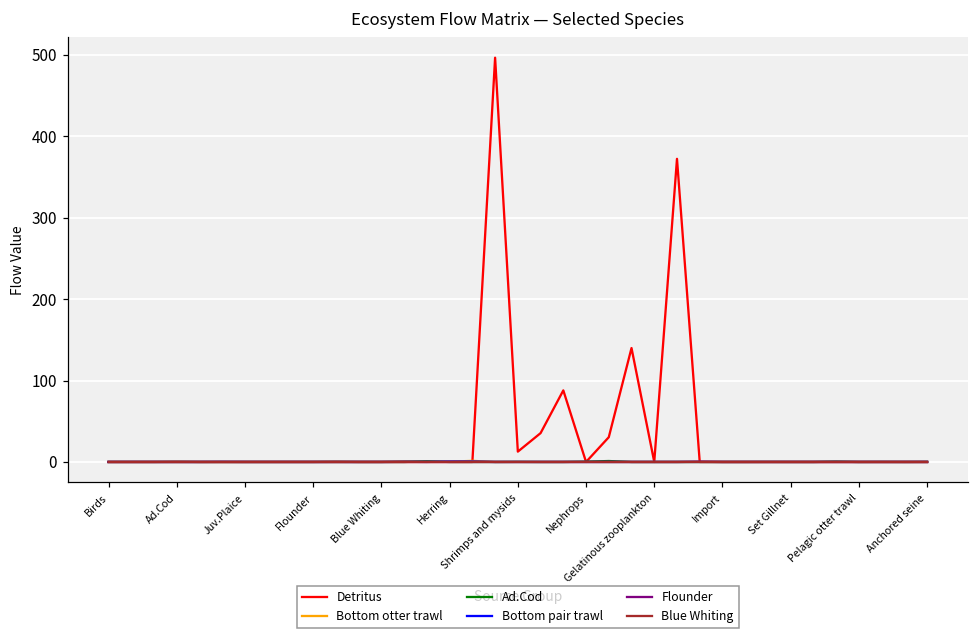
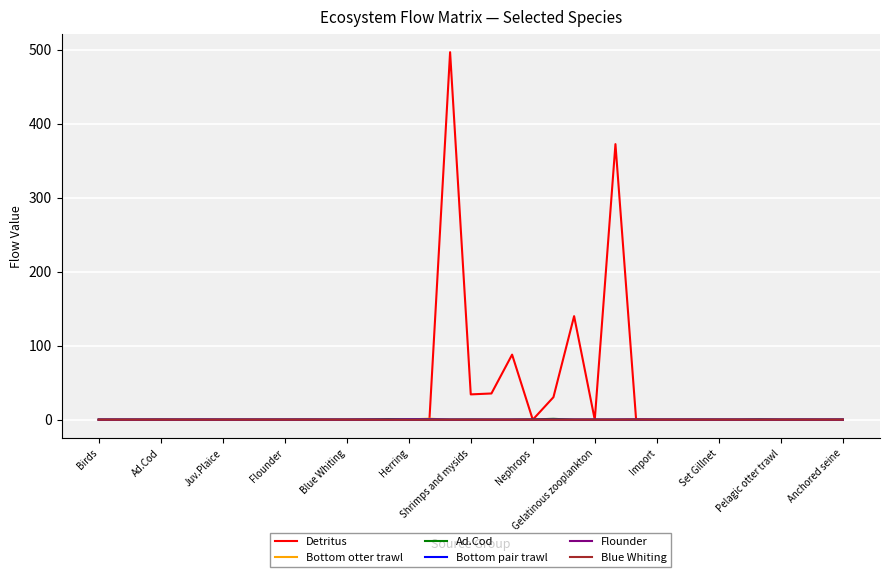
  {
    "Detritus": {
-     "Shrimps and mysids": 10
+     "Shrimps and mysids": 30
    }
  }
